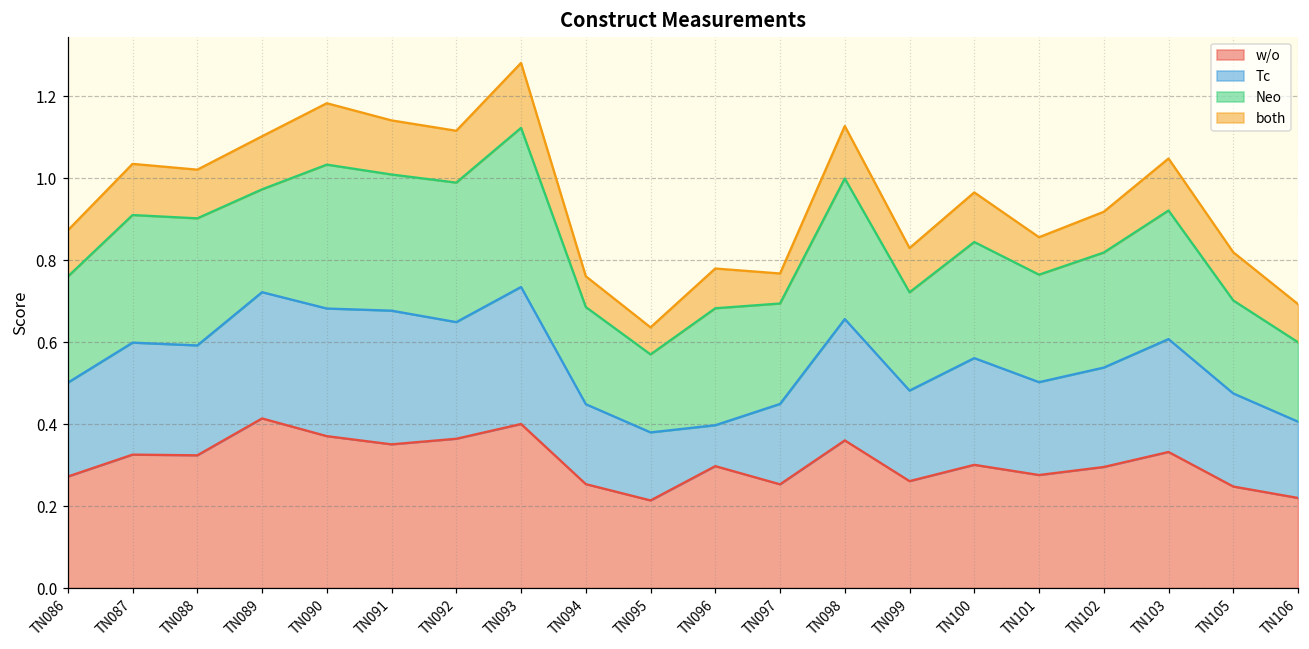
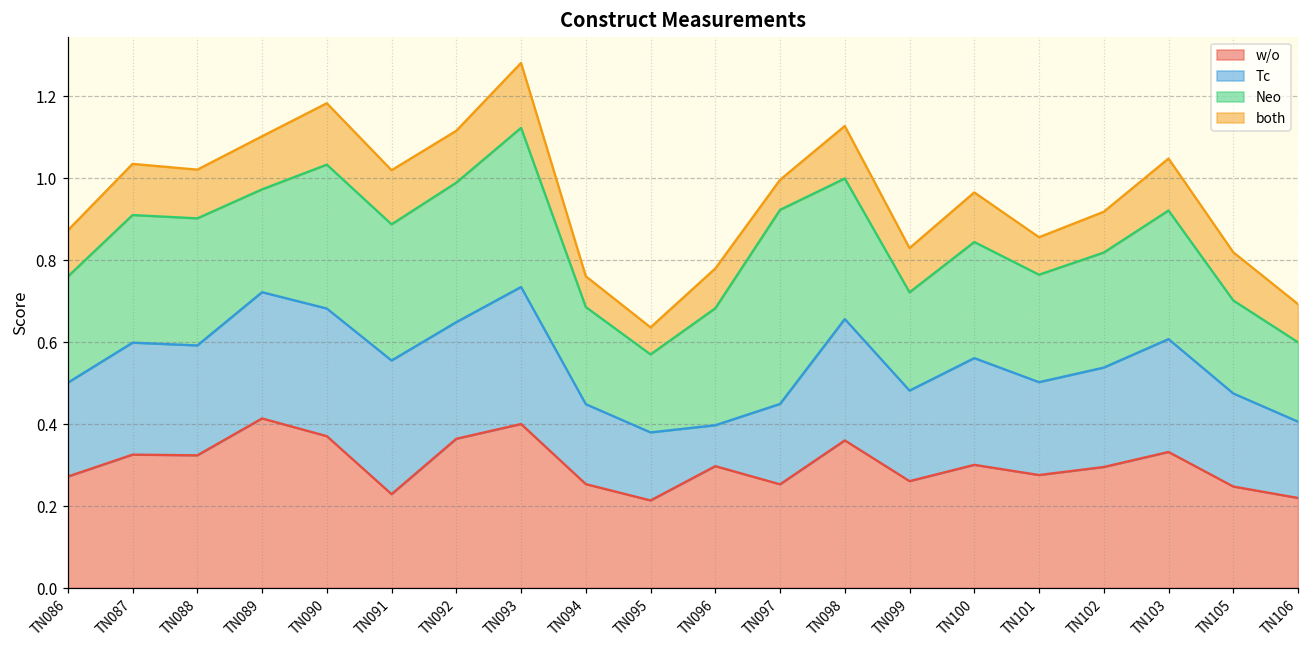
  {
    "w/o": {
      "TN086": 0.27,
      "TN087": 0.33,
      "TN088": 0.32,
      "TN089": 0.41,
      "TN090": 0.37,
-     "TN091": 0.35,
+     "TN091": 0.23,
      "TN092": 0.36,
      "TN093": 0.40,
      "TN094": 0.25,
      "TN095": 0.21,
      "TN096": 0.30,
      "TN097": 0.25,
      "TN098": 0.36,
      "TN099": 0.26,
      "TN100": 0.30,
      "TN101": 0.28,
      "TN102": 0.30,
      "TN103": 0.33,
      "TN105": 0.25,
      "TN106": 0.22
    },
    "Tc": {
      "TN086": 0.23,
      "TN087": 0.27,
      "TN088": 0.27,
      "TN089": 0.31,
      "TN090": 0.31,
      "TN091": 0.33,
      "TN092": 0.28,
      "TN093": 0.33,
      "TN094": 0.19,
      "TN095": 0.17,
      "TN096": 0.10,
      "TN097": 0.20,
      "TN098": 0.30,
      "TN099": 0.22,
      "TN100": 0.26,
      "TN101": 0.23,
      "TN102": 0.24,
      "TN103": 0.28,
      "TN105": 0.23,
      "TN106": 0.19
    },
    "Neo": {
      "TN086": 0.26,
      "TN087": 0.31,
      "TN088": 0.31,
      "TN089": 0.25,
      "TN090": 0.35,
      "TN091": 0.33,
      "TN092": 0.34,
      "TN093": 0.39,
      "TN094": 0.24,
      "TN095": 0.19,
      "TN096": 0.29,
-     "TN097": 0.24,
+     "TN097": 0.47,
      "TN098": 0.34,
      "TN099": 0.24,
      "TN100": 0.28,
      "TN101": 0.26,
      "TN102": 0.28,
      "TN103": 0.31,
      "TN105": 0.23,
      "TN106": 0.19
    },
    "both": {
      "TN086": 0.11,
      "TN087": 0.12,
      "TN088": 0.12,
      "TN089": 0.13,
      "TN090": 0.15,
      "TN091": 0.13,
      "TN092": 0.13,
      "TN093": 0.16,
      "TN094": 0.08,
      "TN095": 0.07,
      "TN096": 0.10,
      "TN097": 0.07,
      "TN098": 0.13,
      "TN099": 0.11,
      "TN100": 0.12,
      "TN101": 0.09,
      "TN102": 0.10,
      "TN103": 0.13,
      "TN105": 0.12,
      "TN106": 0.09
    }
  }
